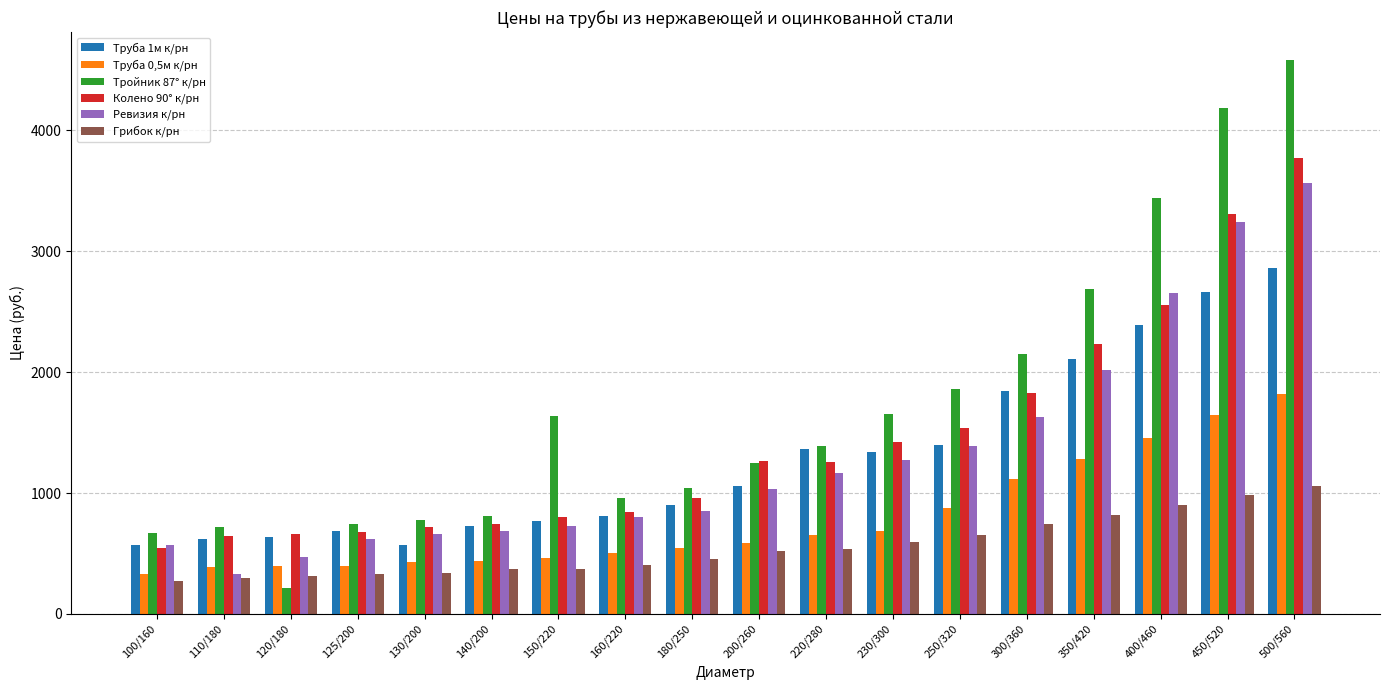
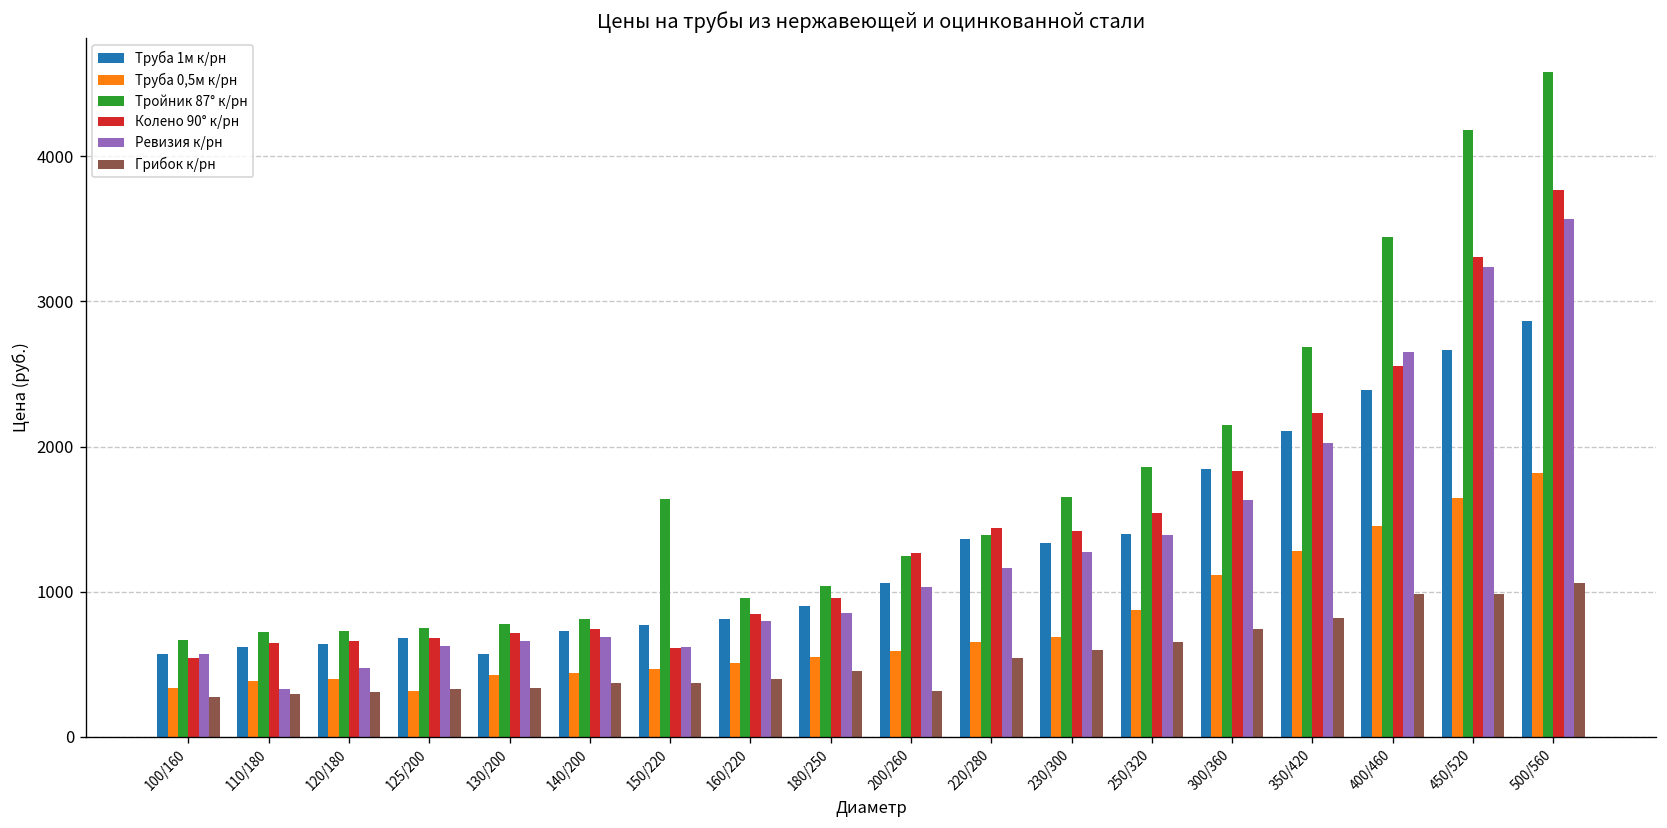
  {
    "Труба 1м к/рн": {
      "100/160": 570,
      "110/180": 620,
      "120/180": 640,
      "125/200": 680,
      "130/200": 570,
      "140/200": 730,
      "150/220": 770,
      "160/220": 810,
      "180/250": 900,
      "200/260": 1060,
      "220/280": 1370,
      "230/300": 1340,
      "250/320": 1400,
      "300/360": 1840,
      "350/420": 2110,
      "400/460": 2390,
      "450/520": 2670,
      "500/560": 2870
    },
    "Труба 0,5м к/рн": {
      "100/160": 330,
      "110/180": 390,
      "120/180": 400,
-     "125/200": 400,
+     "125/200": 310,
      "130/200": 430,
      "140/200": 440,
      "150/220": 460,
      "160/220": 510,
      "180/250": 550,
      "200/260": 590,
      "220/280": 650,
      "230/300": 690,
      "250/320": 880,
      "300/360": 1110,
      "350/420": 1280,
      "400/460": 1450,
      "450/520": 1640,
      "500/560": 1820
    },
    "Тройник 87° к/рн": {
      "100/160": 670,
      "110/180": 720,
-     "120/180": 220,
+     "120/180": 730,
      "125/200": 750,
      "130/200": 780,
      "140/200": 810,
      "150/220": 1640,
      "160/220": 960,
      "180/250": 1040,
      "200/260": 1250,
      "220/280": 1390,
      "230/300": 1650,
      "250/320": 1860,
      "300/360": 2150,
      "350/420": 2690,
      "400/460": 3440,
      "450/520": 4180,
      "500/560": 4580
    },
    "Колено 90° к/рн": {
      "100/160": 550,
      "110/180": 650,
      "120/180": 660,
      "125/200": 680,
      "130/200": 720,
      "140/200": 740,
-     "150/220": 800,
+     "150/220": 620,
      "160/220": 850,
      "180/250": 960,
      "200/260": 1270,
-     "220/280": 1260,
+     "220/280": 1440,
      "230/300": 1420,
      "250/320": 1540,
      "300/360": 1830,
      "350/420": 2230,
      "400/460": 2550,
      "450/520": 3310,
      "500/560": 3770
    },
    "Ревизия к/рн": {
      "100/160": 570,
      "110/180": 330,
      "120/180": 470,
      "125/200": 620,
      "130/200": 660,
      "140/200": 690,
-     "150/220": 730,
+     "150/220": 620,
      "160/220": 800,
      "180/250": 860,
      "200/260": 1030,
      "220/280": 1170,
      "230/300": 1280,
      "250/320": 1390,
      "300/360": 1630,
      "350/420": 2020,
      "400/460": 2650,
      "450/520": 3240,
      "500/560": 3570
    },
    "Грибок к/рн": {
      "100/160": 270,
      "110/180": 300,
      "120/180": 310,
      "125/200": 330,
      "130/200": 340,
      "140/200": 370,
      "150/220": 370,
      "160/220": 400,
      "180/250": 450,
-     "200/260": 520,
+     "200/260": 320,
      "220/280": 540,
      "230/300": 600,
      "250/320": 650,
      "300/360": 740,
      "350/420": 820,
-     "400/460": 900,
+     "400/460": 990,
      "450/520": 980,
      "500/560": 1060
    }
  }
